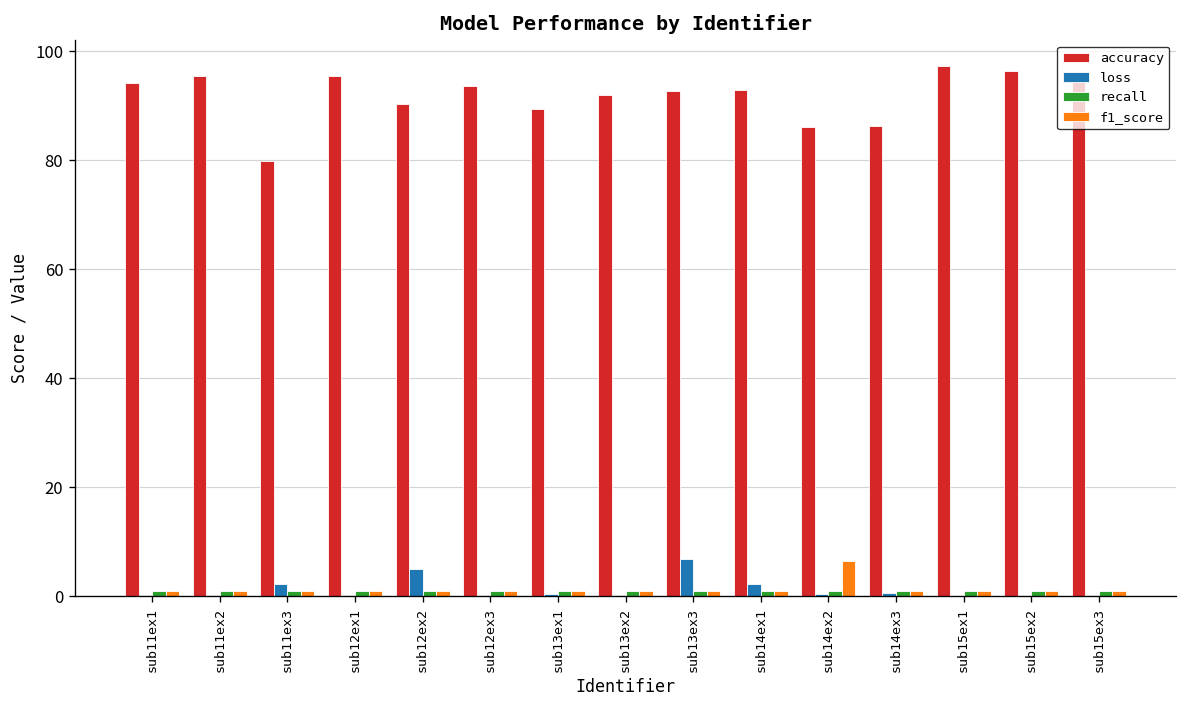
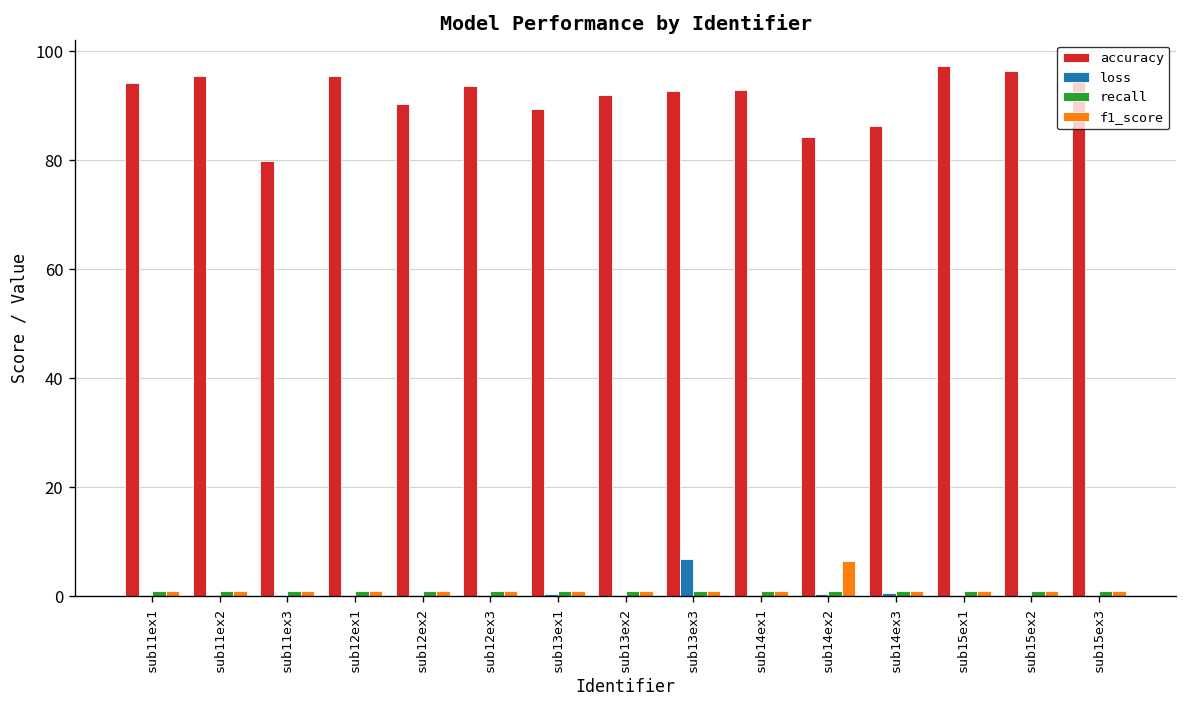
  {
    "accuracy": {
      "sub11ex1": 94,
      "sub11ex2": 95,
      "sub11ex3": 80,
      "sub12ex1": 95,
      "sub12ex2": 90,
      "sub12ex3": 94,
      "sub13ex1": 89,
      "sub13ex2": 92,
      "sub13ex3": 93,
      "sub14ex1": 93,
-     "sub14ex2": 86,
+     "sub14ex2": 84,
      "sub14ex3": 86,
      "sub15ex1": 97,
      "sub15ex2": 96
    },
    "loss": {
-     "sub11ex3": 2,
-     "sub12ex2": 5,
+     "sub11ex3": 0,
+     "sub12ex2": 0,
      "sub13ex3": 7,
-     "sub14ex1": 2
+     "sub14ex1": 0
    },
    "recall": {
      "sub11ex1": 1,
      "sub11ex2": 1,
      "sub11ex3": 1,
      "sub12ex1": 1,
      "sub12ex2": 1,
      "sub12ex3": 1,
      "sub13ex1": 1,
      "sub13ex2": 1,
      "sub13ex3": 1,
      "sub14ex1": 1,
      "sub14ex2": 1,
      "sub14ex3": 1,
      "sub15ex1": 1,
      "sub15ex2": 1,
      "sub15ex3": 1
    },
    "f1_score": {
      "sub11ex1": 1,
      "sub11ex2": 1,
      "sub11ex3": 1,
      "sub12ex1": 1,
      "sub12ex2": 1,
      "sub12ex3": 1,
      "sub13ex1": 1,
      "sub13ex2": 1,
      "sub13ex3": 1,
      "sub14ex1": 1,
      "sub14ex2": 6,
      "sub14ex3": 1,
      "sub15ex1": 1,
      "sub15ex2": 1,
      "sub15ex3": 1
    }
  }
